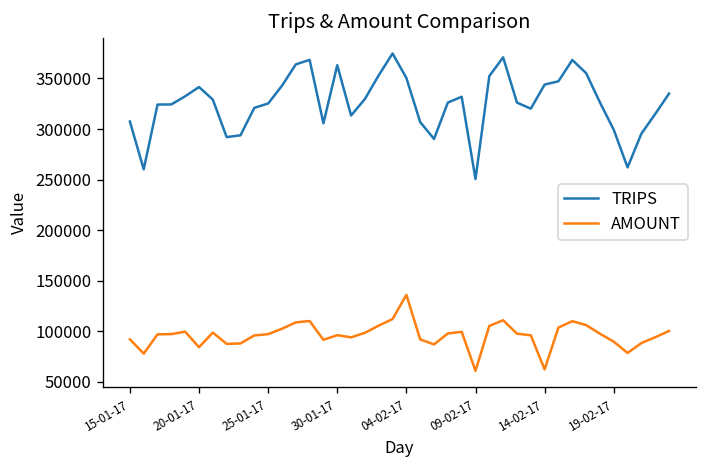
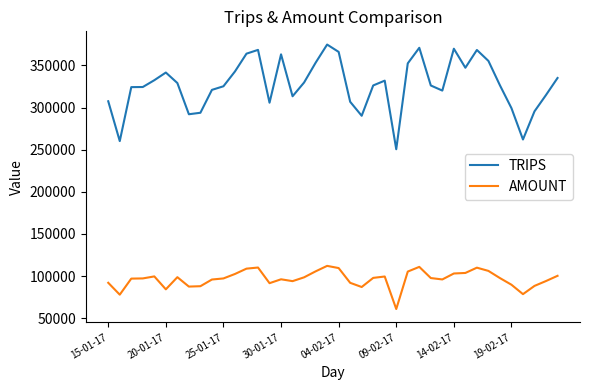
  {
    "TRIPS": {
      "15-01-17": 310000,
      "20-01-17": 340000,
      "25-01-17": 330000,
      "30-01-17": 360000,
-     "04-02-17": 350000,
+     "04-02-17": 370000,
      "09-02-17": 250000,
-     "14-02-17": 340000,
+     "14-02-17": 370000,
      "19-02-17": 300000
    },
    "AMOUNT": {
      "15-01-17": 90000,
      "20-01-17": 80000,
      "25-01-17": 100000,
      "30-01-17": 100000,
-     "04-02-17": 140000,
+     "04-02-17": 110000,
      "09-02-17": 60000,
-     "14-02-17": 60000,
+     "14-02-17": 100000,
      "19-02-17": 90000
    }
  }
